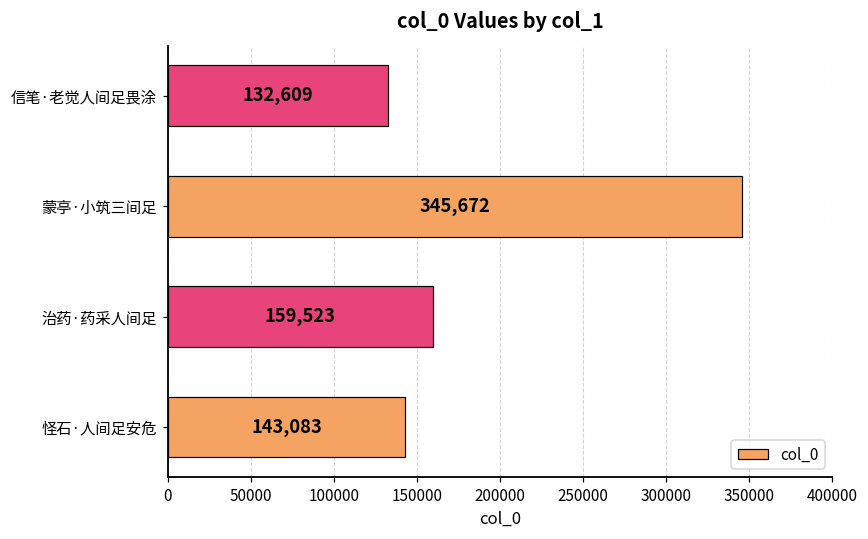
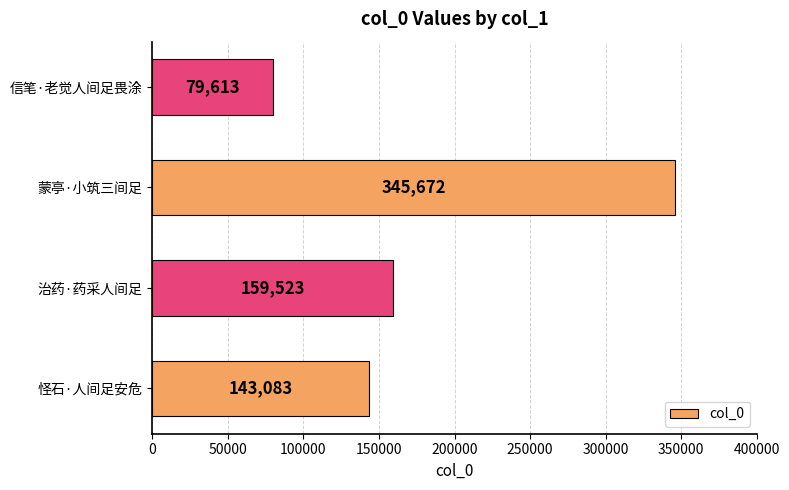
  {
-   "信笔·老觉人间足畏涂": "132,609",
+   "信笔·老觉人间足畏涂": "79,613",
    "蒙亭·小筑三间足": "345,672",
    "治药·药采人间足": "159,523",
    "怪石·人间足安危": "143,083"
  }
